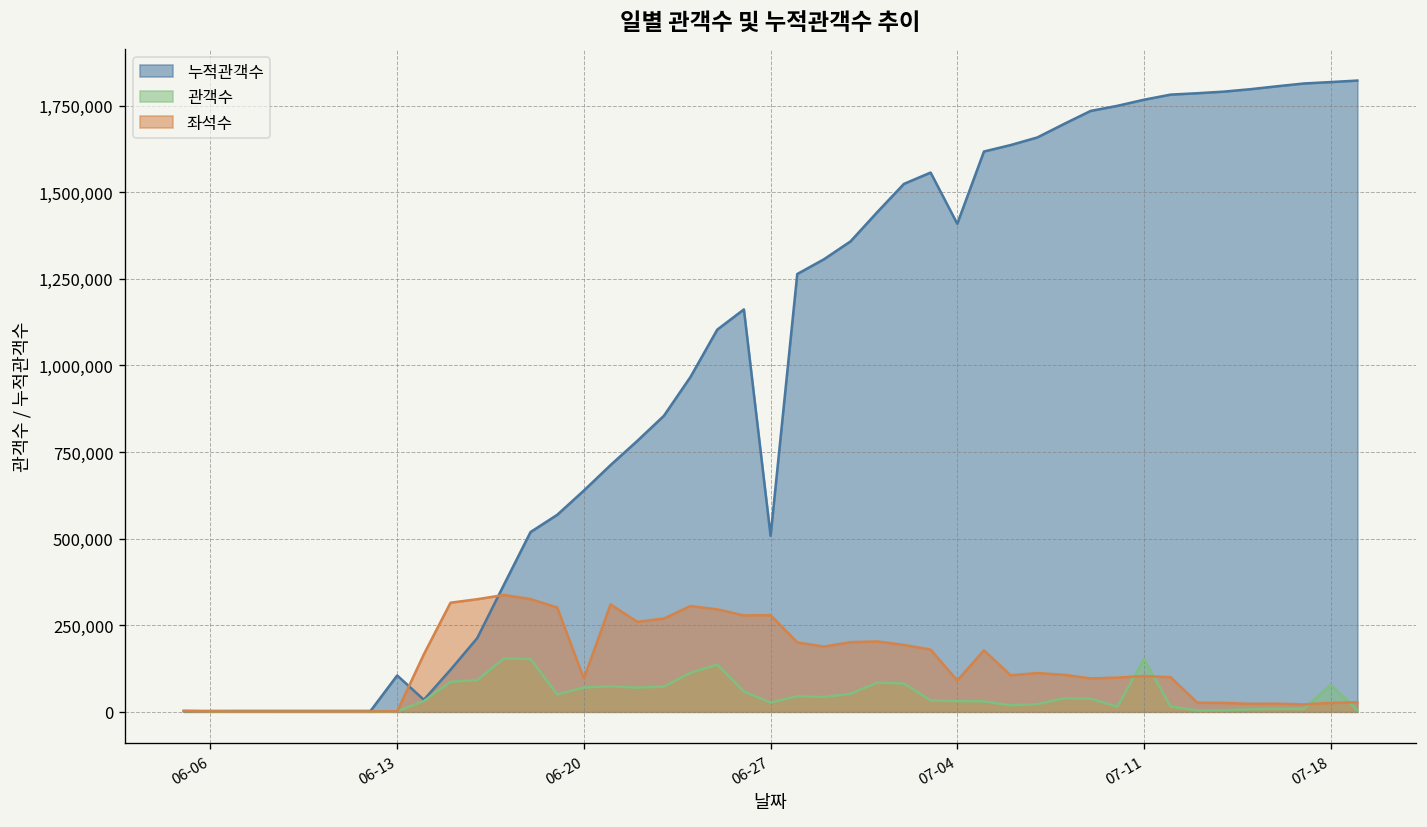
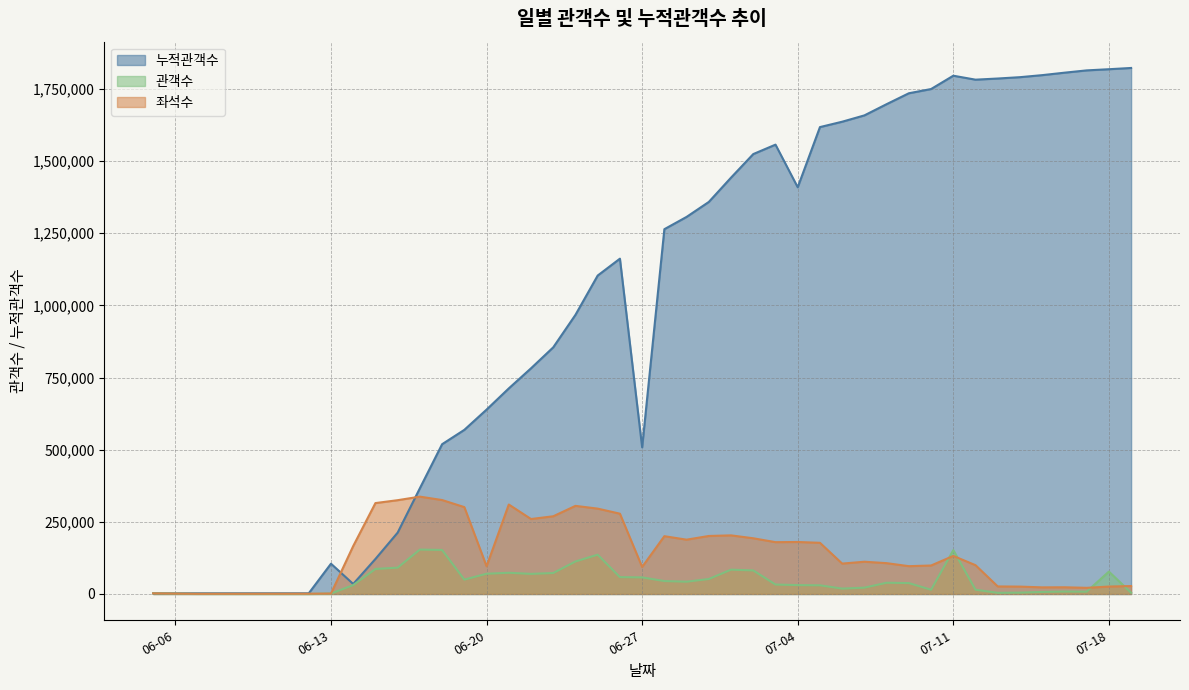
  {
    "누적관객수": {
      "06-13": "100,000",
      "06-20": "640,000",
      "06-27": "510,000",
      "07-04": "1,410,000",
-     "07-11": "1,770,000",
+     "07-11": "1,800,000",
      "07-18": "1,820,000"
    },
    "관객수": {
      "06-20": "70,000",
-     "06-27": "30,000",
+     "06-27": "60,000",
      "07-04": "30,000",
      "07-11": "150,000",
      "07-18": "80,000"
    },
    "좌석수": {
      "06-20": "100,000",
-     "06-27": "280,000",
-     "07-04": "90,000",
-     "07-11": "100,000",
+     "06-27": "90,000",
+     "07-04": "180,000",
+     "07-11": "130,000",
      "07-18": "30,000"
    }
  }
